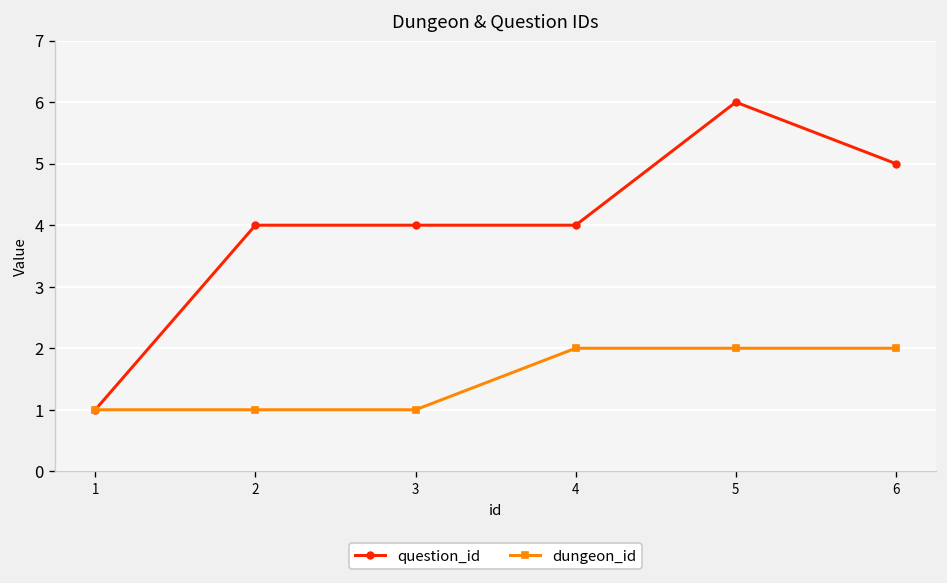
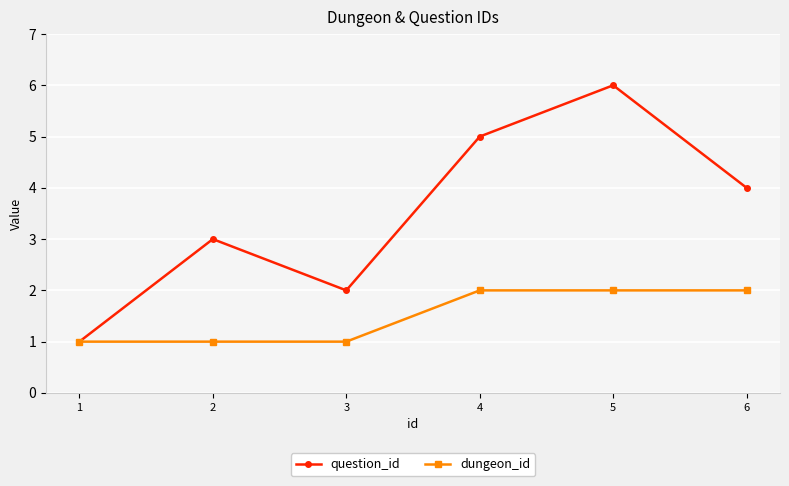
  {
    "question_id": {
-     "2": 4,
-     "3": 4,
-     "4": 4,
+     "2": 3,
+     "3": 2,
+     "4": 5,
      "5": 6,
-     "6": 5
+     "6": 4
    },
    "dungeon_id": {
      "2": 1,
      "3": 1,
      "4": 2,
      "5": 2,
      "6": 2
    }
  }
